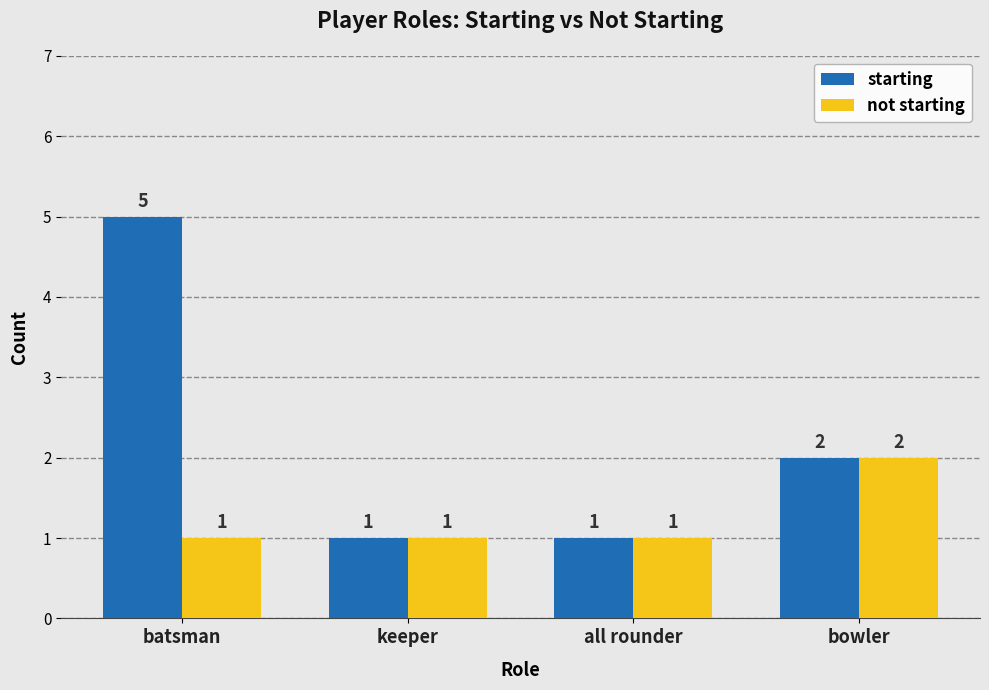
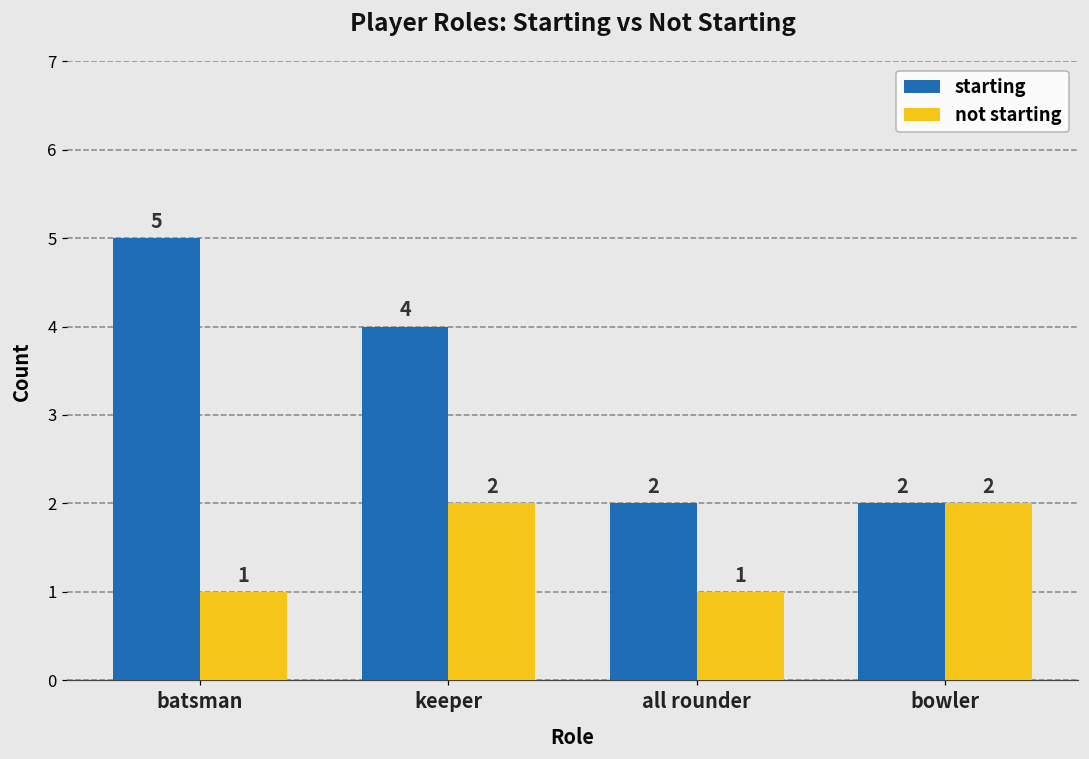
  {
    "starting": {
      "batsman": 5,
-     "keeper": 1,
-     "all rounder": 1,
+     "keeper": 4,
+     "all rounder": 2,
      "bowler": 2
    },
    "not starting": {
      "batsman": 1,
-     "keeper": 1,
+     "keeper": 2,
      "all rounder": 1,
      "bowler": 2
    }
  }
